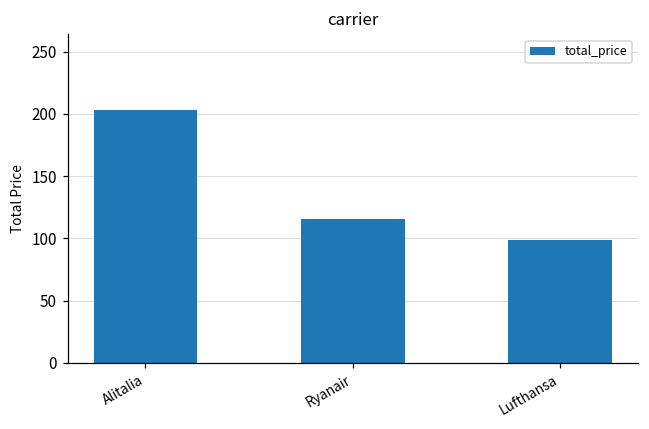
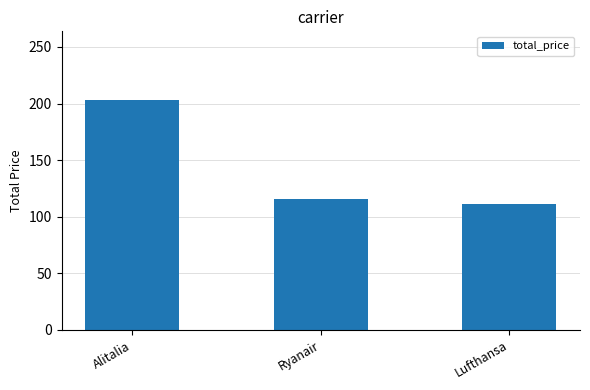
  {
    "Alitalia": 203,
    "Ryanair": 116,
-   "Lufthansa": 98
+   "Lufthansa": 111
  }
